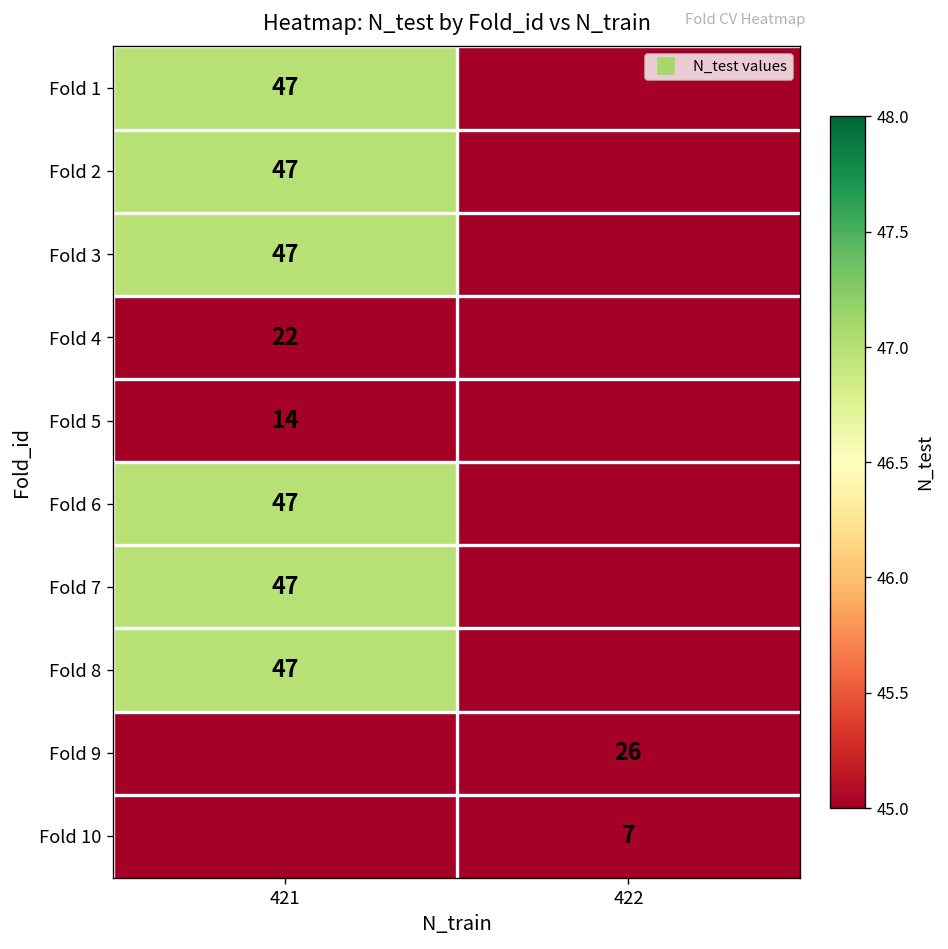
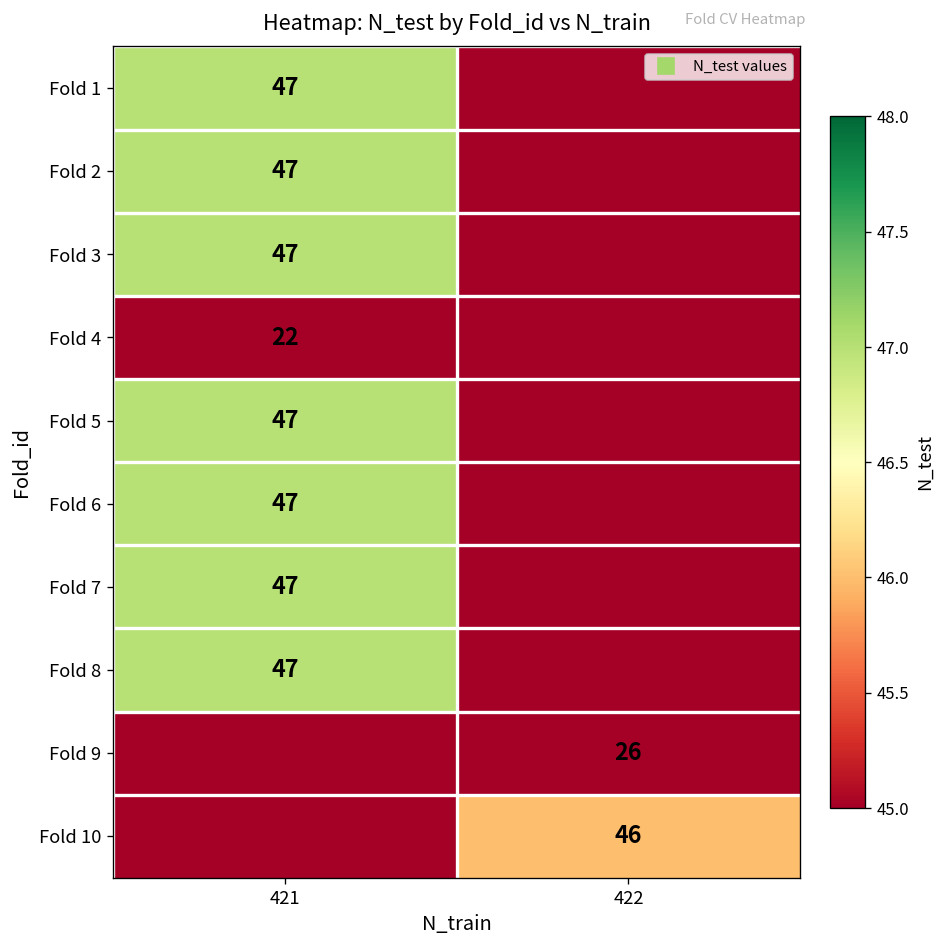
  {
    "Fold 1": {
      "421": 47
    },
    "Fold 2": {
      "421": 47
    },
    "Fold 3": {
      "421": 47
    },
    "Fold 4": {
      "421": 22
    },
    "Fold 5": {
-     "421": 14
+     "421": 47
    },
    "Fold 6": {
      "421": 47
    },
    "Fold 7": {
      "421": 47
    },
    "Fold 8": {
      "421": 47
    },
    "Fold 9": {
      "422": 26
    },
    "Fold 10": {
-     "422": 7
+     "422": 46
    }
  }
